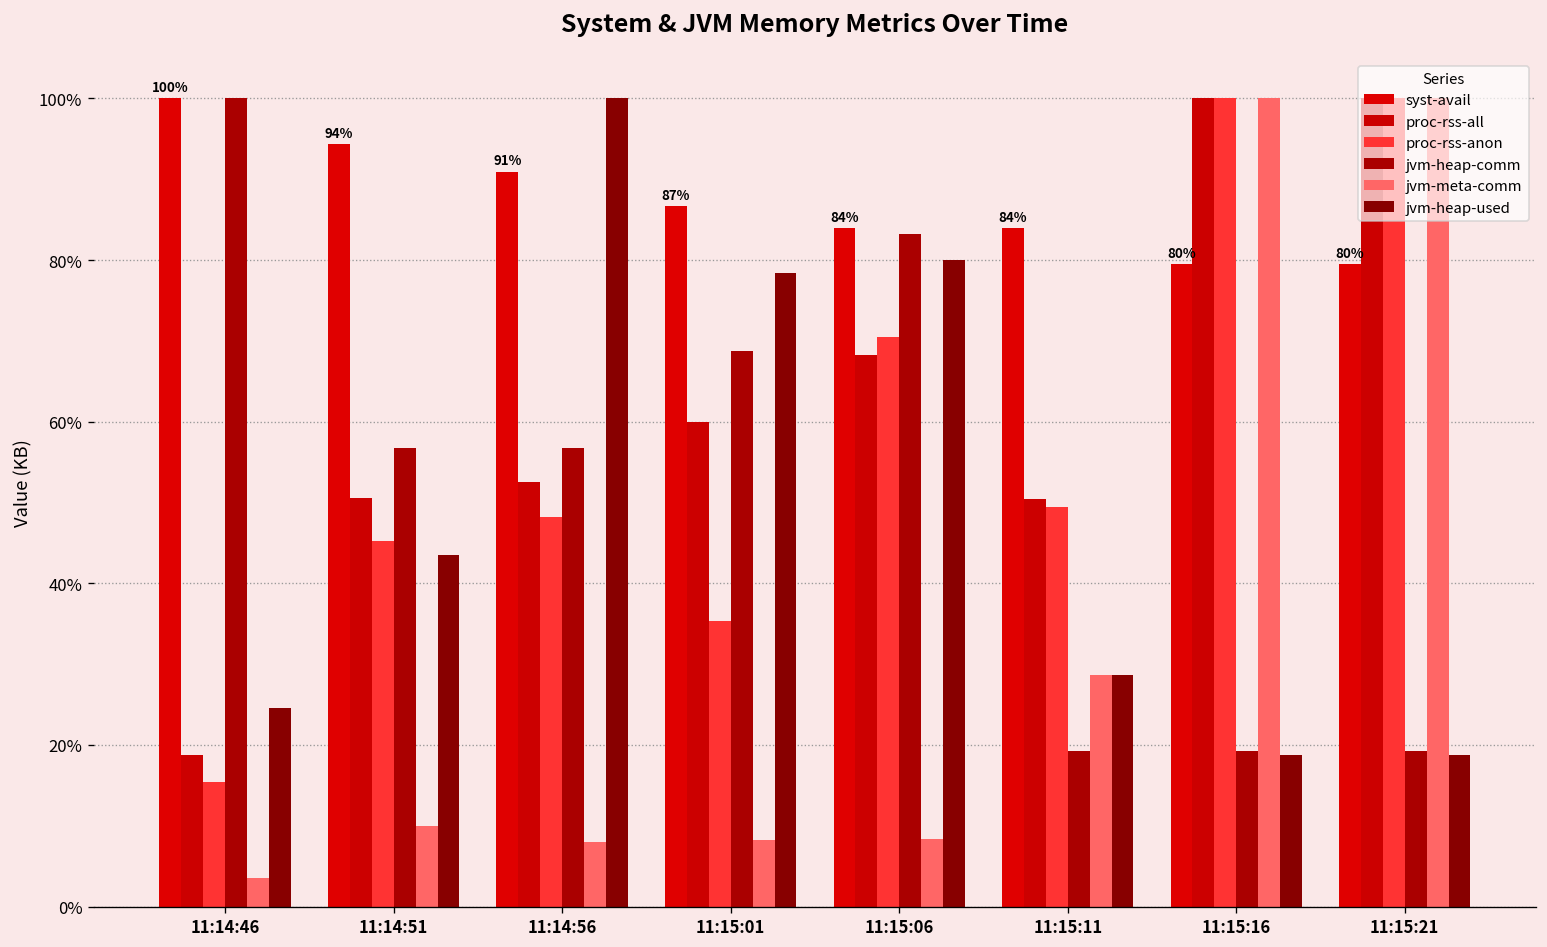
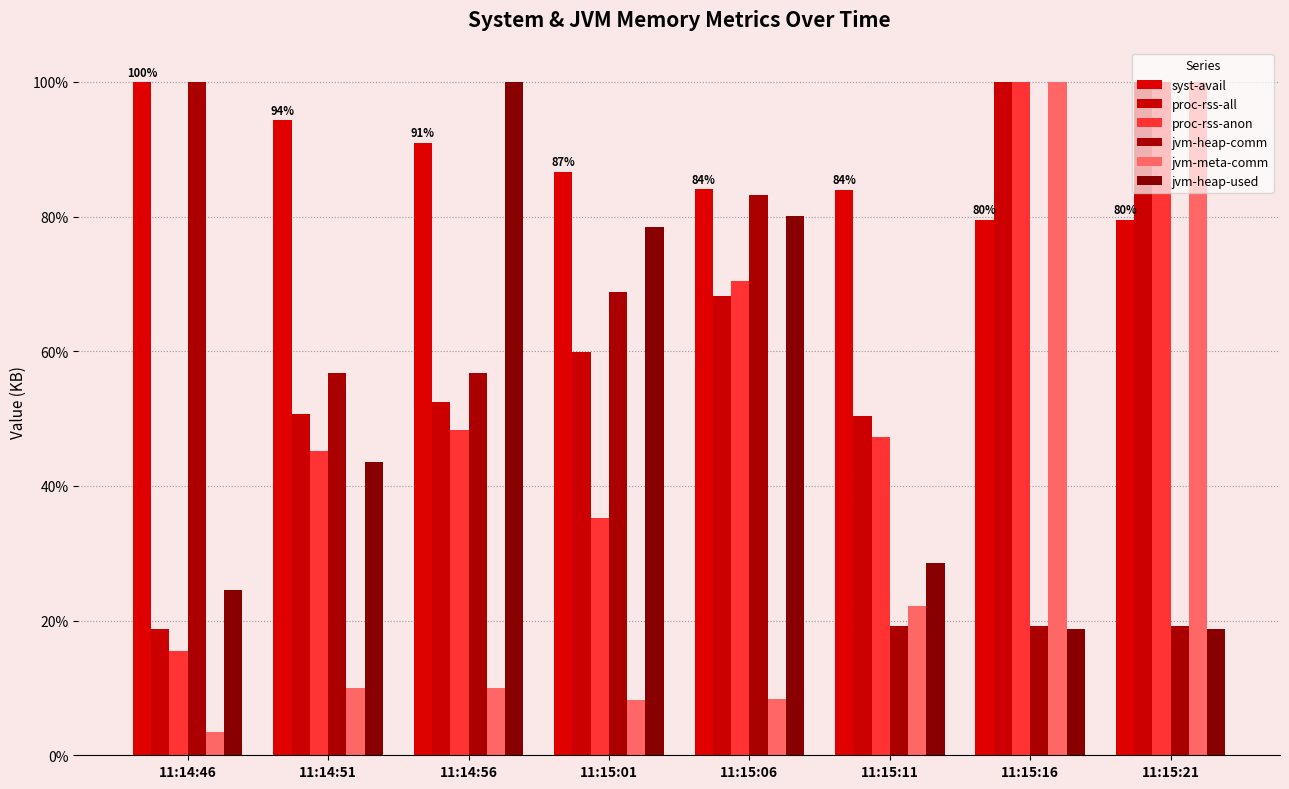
  {
    "proc-rss-anon": {
      "11:14:46": "15%",
      "11:14:51": "45%",
      "11:14:56": "48%",
      "11:15:01": "35%",
      "11:15:06": "70%",
-     "11:15:11": "49%",
+     "11:15:11": "47%",
      "11:15:16": "100%"
    },
    "jvm-meta-comm": {
      "11:14:46": "3%",
      "11:14:51": "10%",
-     "11:14:56": "8%",
+     "11:14:56": "10%",
      "11:15:01": "8%",
      "11:15:06": "8%",
-     "11:15:11": "29%",
+     "11:15:11": "22%",
      "11:15:16": "100%"
    }
  }
